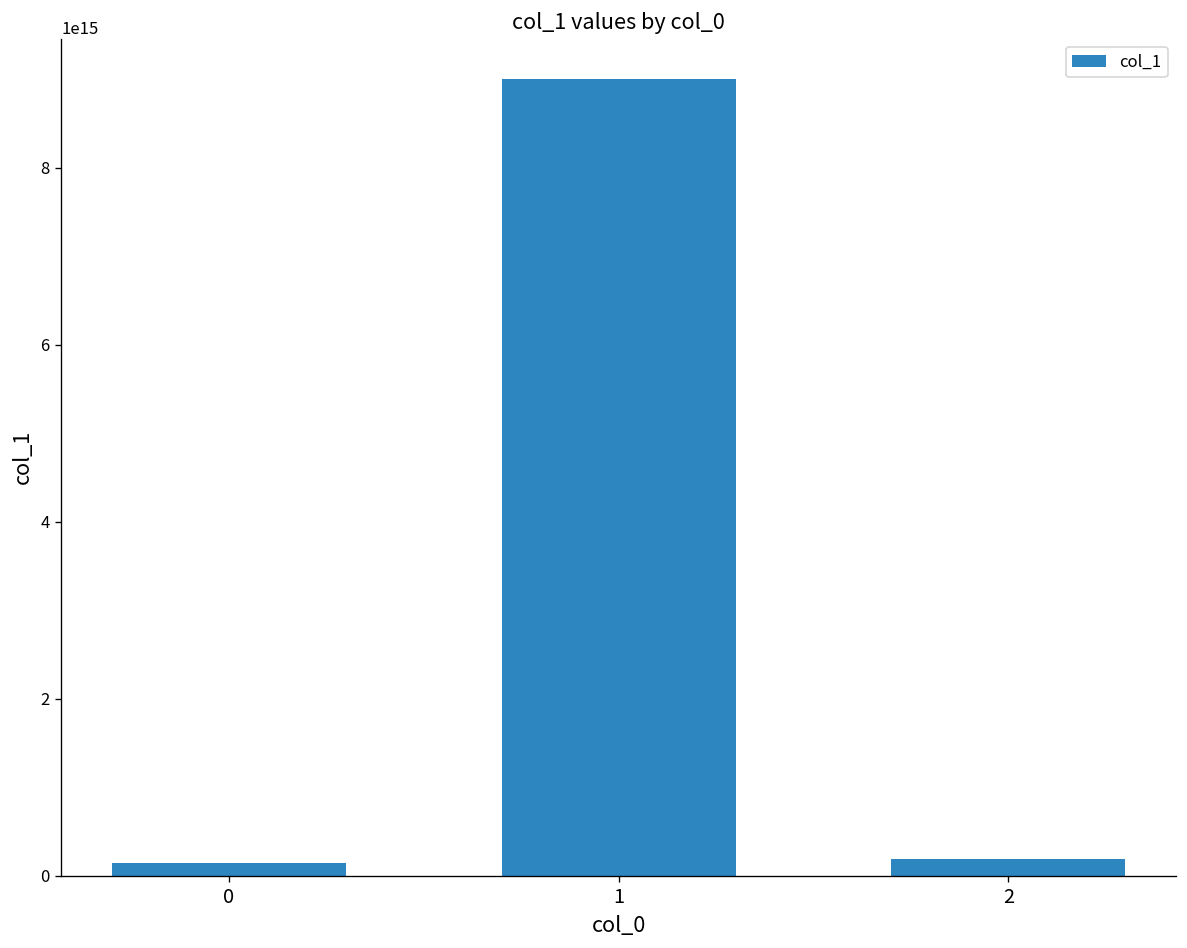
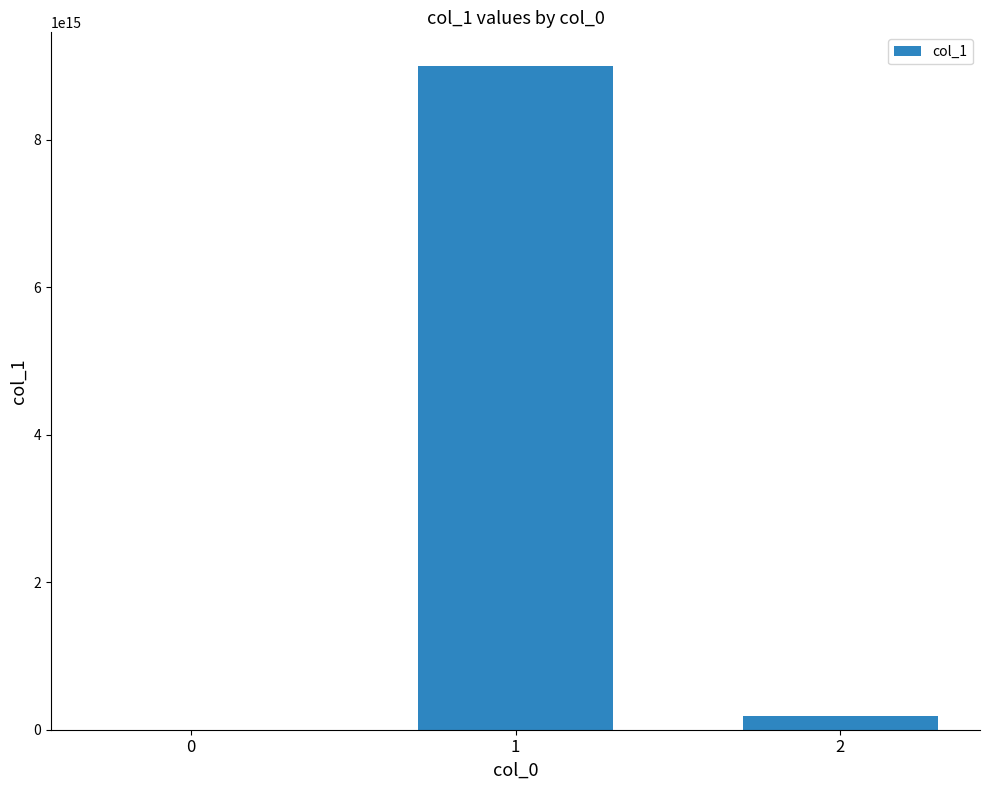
  {
-   "0": 100000000000000,
+   "0": 0,
    "1": 9000000000000000,
    "2": 200000000000000
  }
